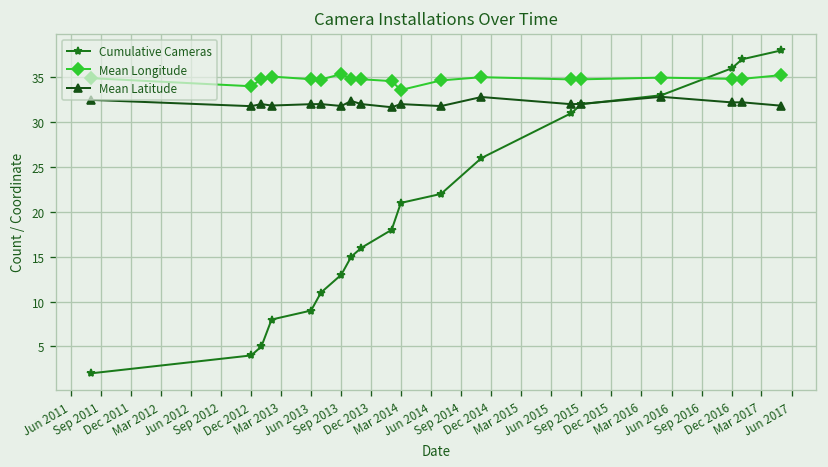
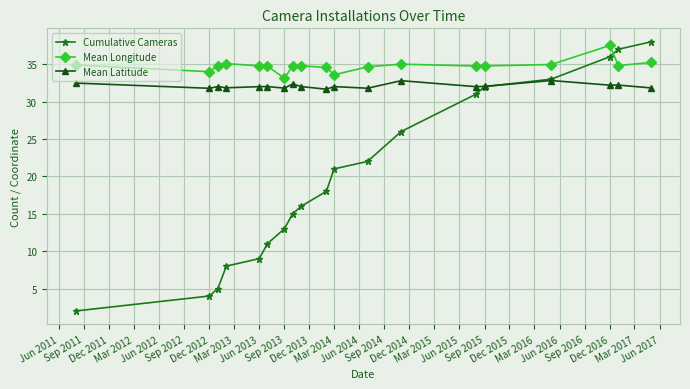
  {
    "Mean Longitude": {
      "Dec 2012": 34,
      "Jun 2013": 35,
-     "Sep 2013": 35,
+     "Sep 2013": 33,
      "Mar 2014": 34,
      "Sep 2015": 35,
-     "Dec 2016": 35
+     "Dec 2016": 38
    }
  }
